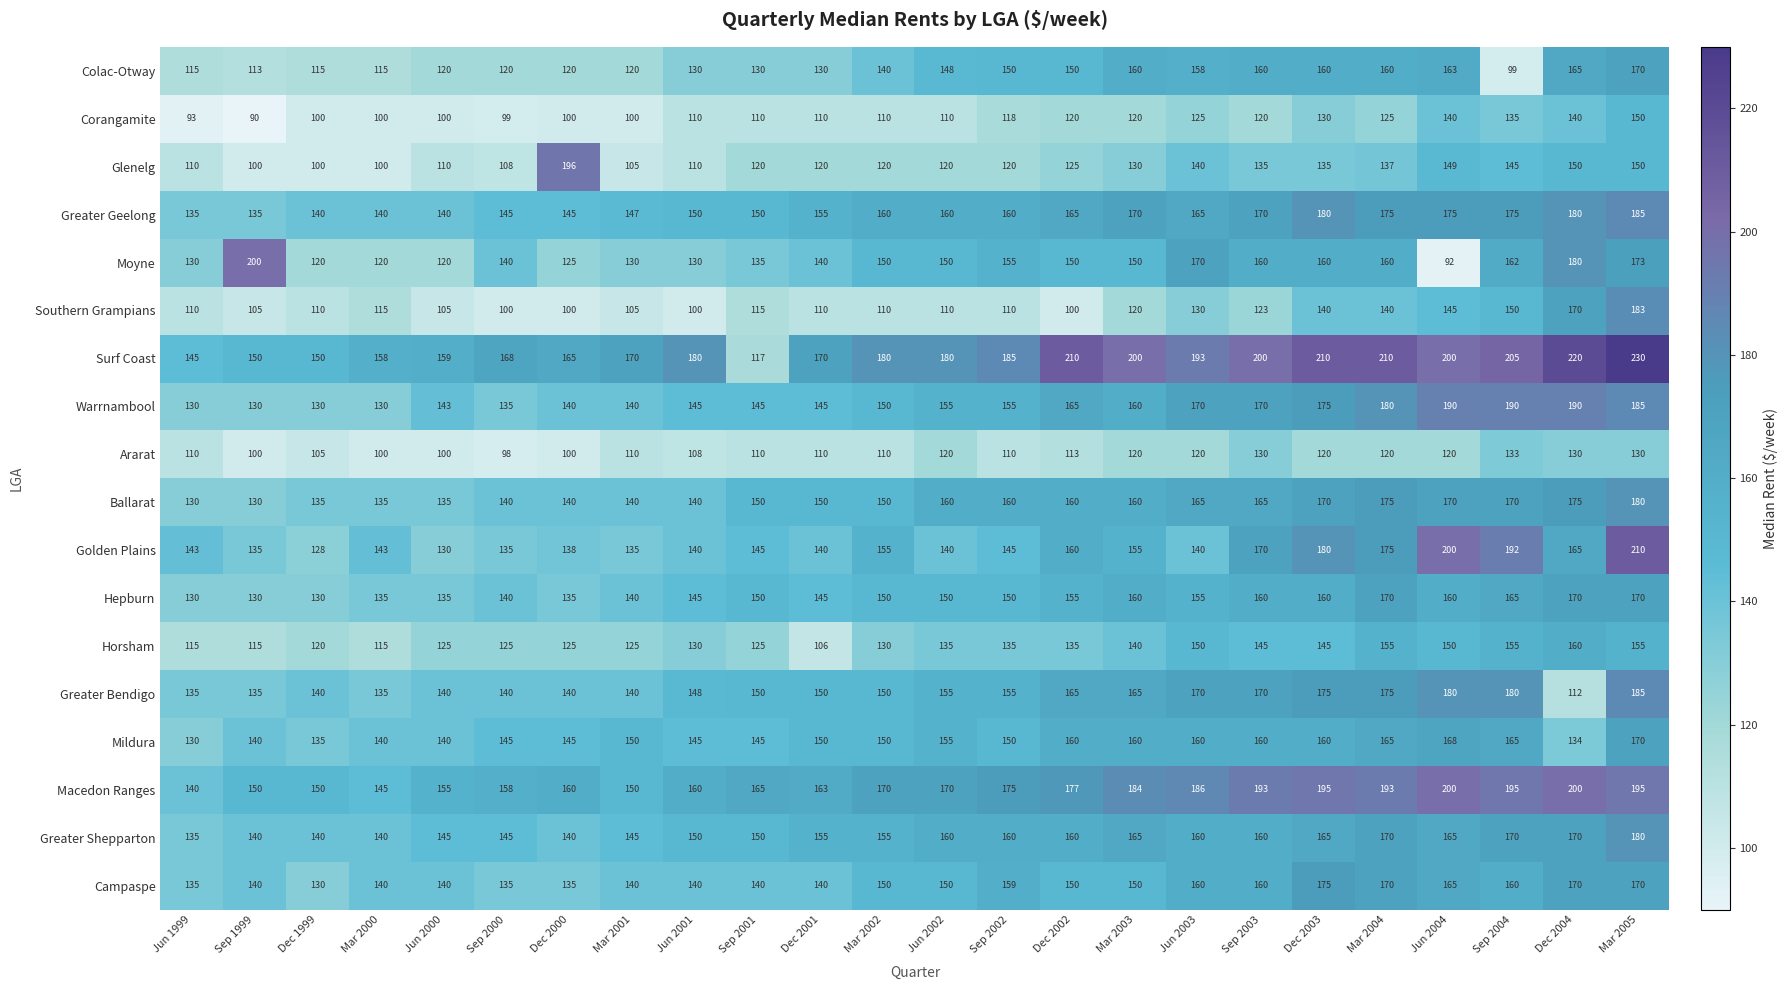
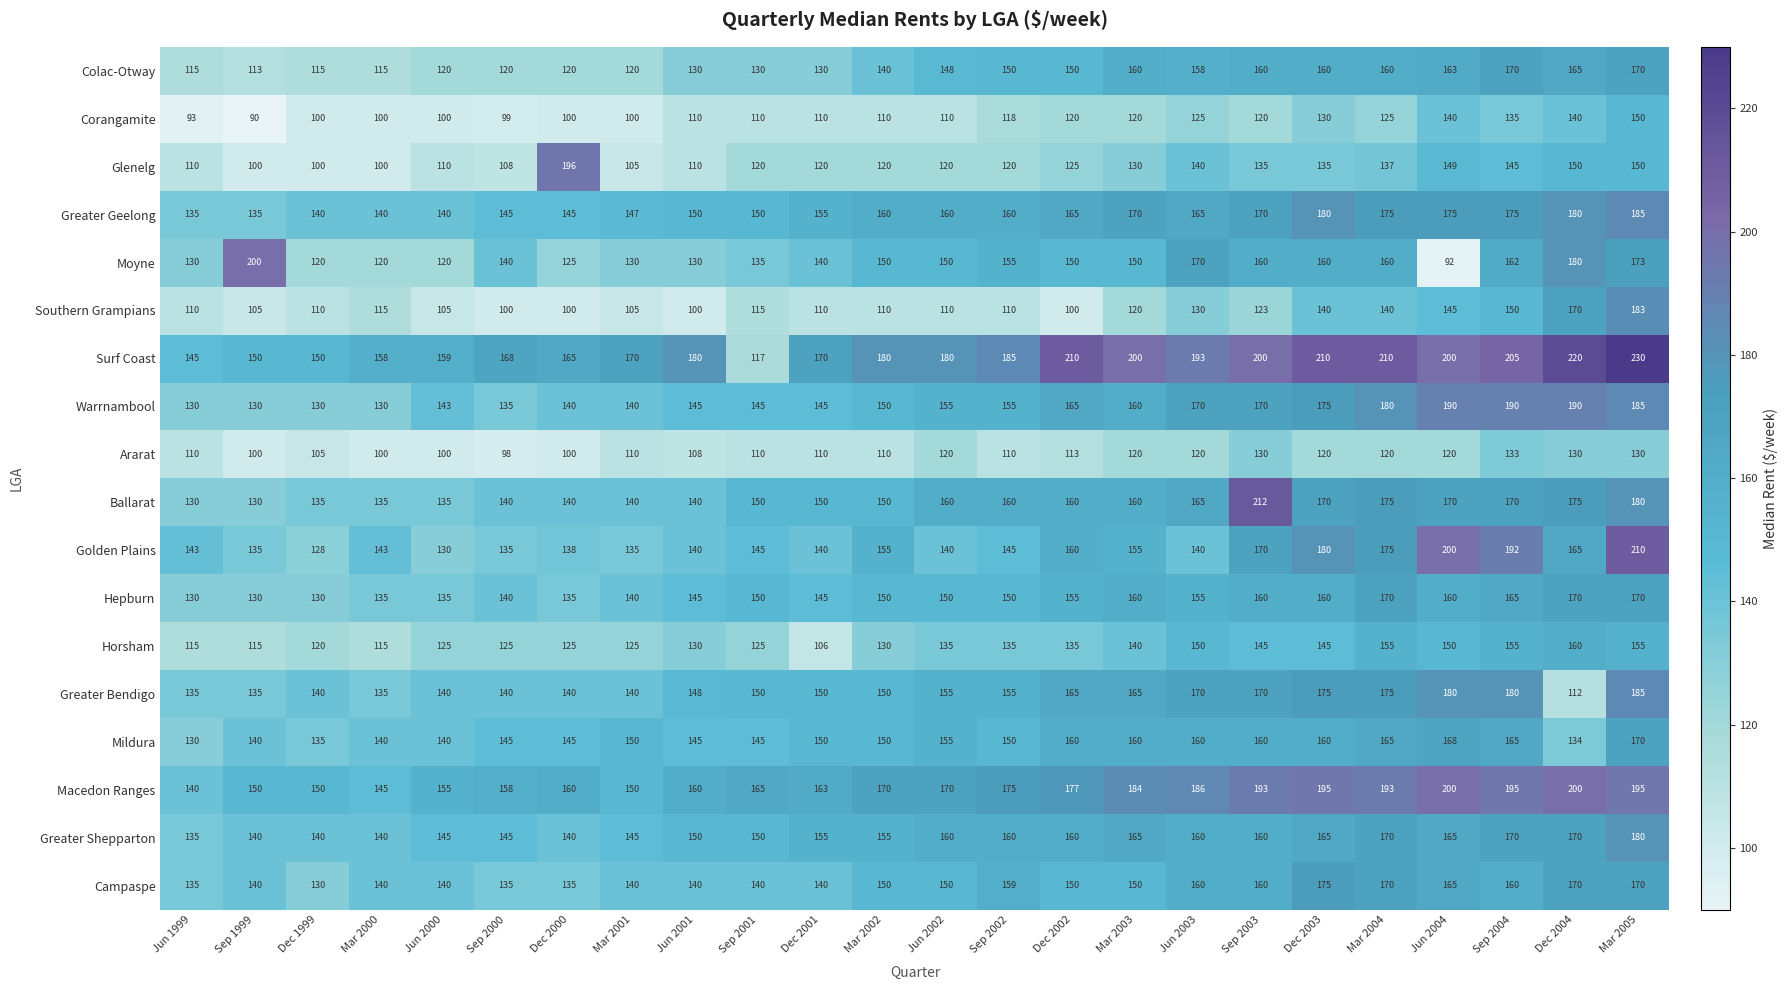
  {
    "Colac-Otway": {
      "Jun 1999": 115,
      "Sep 1999": 113,
      "Dec 1999": 115,
      "Mar 2000": 115,
      "Jun 2000": 120,
      "Sep 2000": 120,
      "Dec 2000": 120,
      "Mar 2001": 120,
      "Jun 2001": 130,
      "Sep 2001": 130,
      "Dec 2001": 130,
      "Mar 2002": 140,
      "Jun 2002": 148,
      "Sep 2002": 150,
      "Dec 2002": 150,
      "Mar 2003": 160,
      "Jun 2003": 158,
      "Sep 2003": 160,
      "Dec 2003": 160,
      "Mar 2004": 160,
      "Jun 2004": 163,
-     "Sep 2004": 99,
+     "Sep 2004": 170,
      "Dec 2004": 165,
      "Mar 2005": 170
    },
    "Ballarat": {
      "Jun 1999": 130,
      "Sep 1999": 130,
      "Dec 1999": 135,
      "Mar 2000": 135,
      "Jun 2000": 135,
      "Sep 2000": 140,
      "Dec 2000": 140,
      "Mar 2001": 140,
      "Jun 2001": 140,
      "Sep 2001": 150,
      "Dec 2001": 150,
      "Mar 2002": 150,
      "Jun 2002": 160,
      "Sep 2002": 160,
      "Dec 2002": 160,
      "Mar 2003": 160,
      "Jun 2003": 165,
-     "Sep 2003": 165,
+     "Sep 2003": 212,
      "Dec 2003": 170,
      "Mar 2004": 175,
      "Jun 2004": 170,
      "Sep 2004": 170,
      "Dec 2004": 175,
      "Mar 2005": 180
    }
  }
